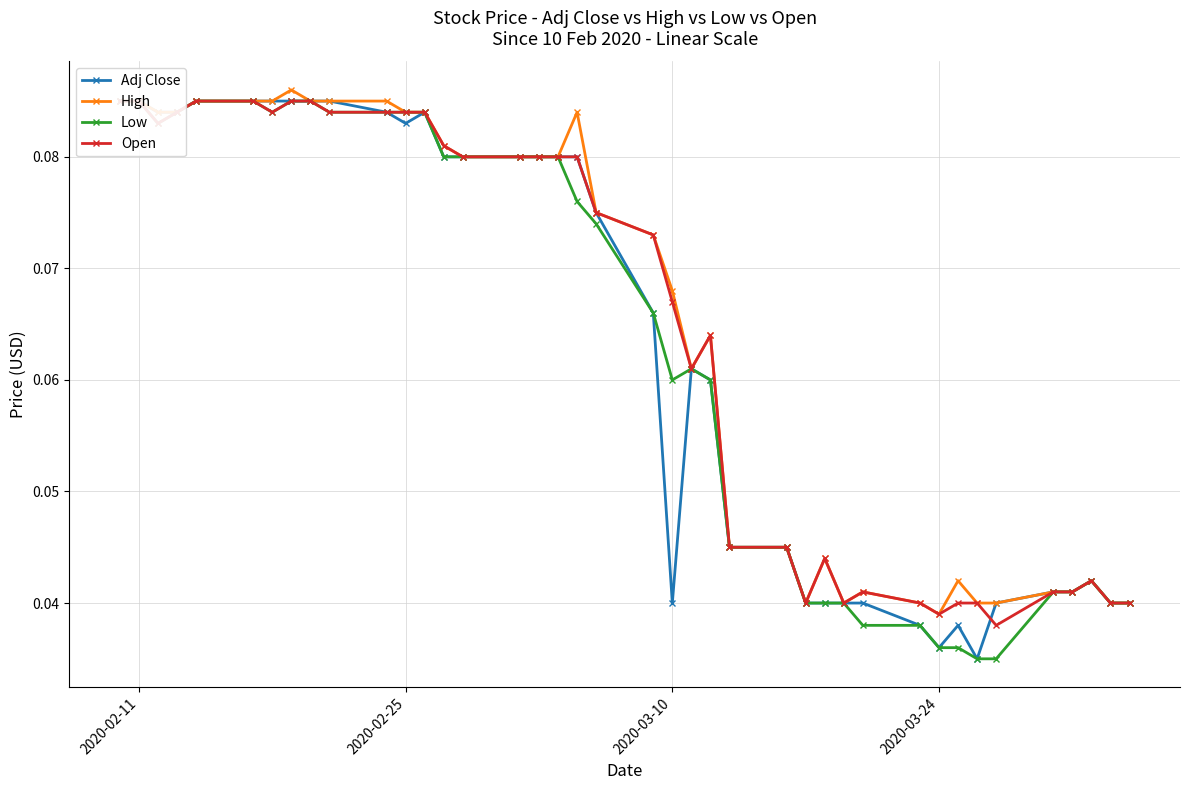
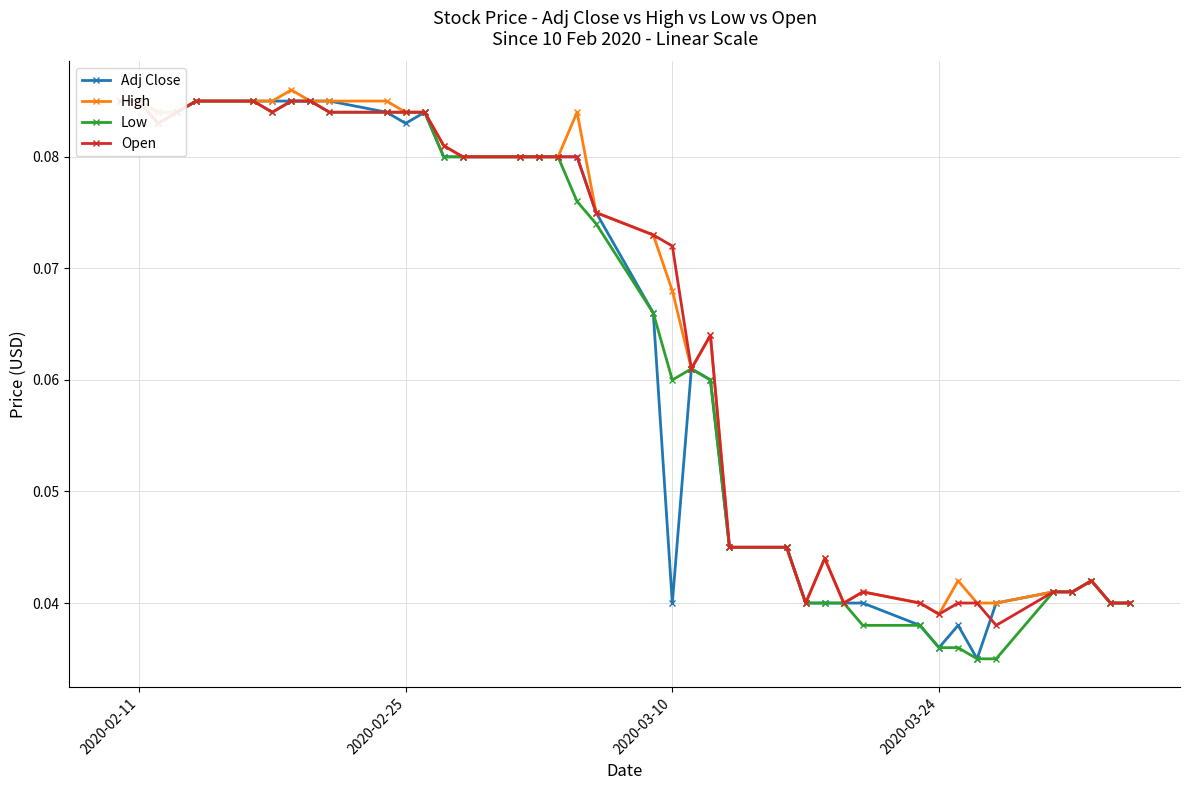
  {
    "Adj Close": {
      "2020-02-25": 0.083,
      "2020-03-10": 0.040
    },
    "High": {
      "2020-03-10": 0.068
    },
    "Low": {
      "2020-03-10": 0.060
    },
    "Open": {
-     "2020-03-10": 0.067
+     "2020-03-10": 0.072
    }
  }
